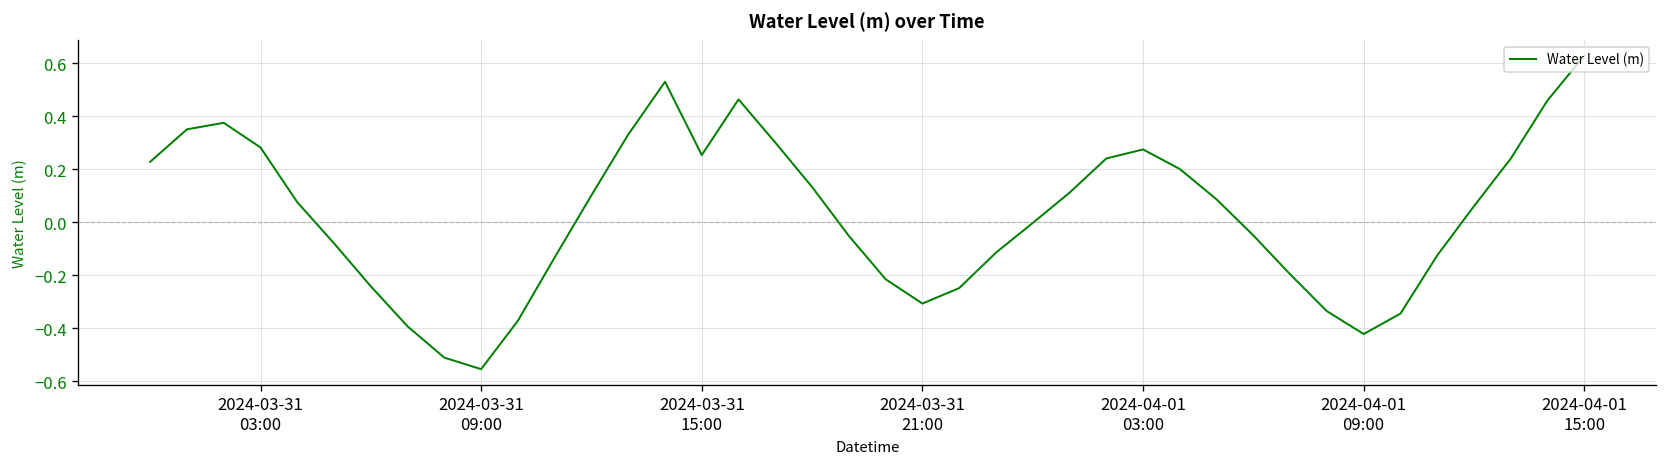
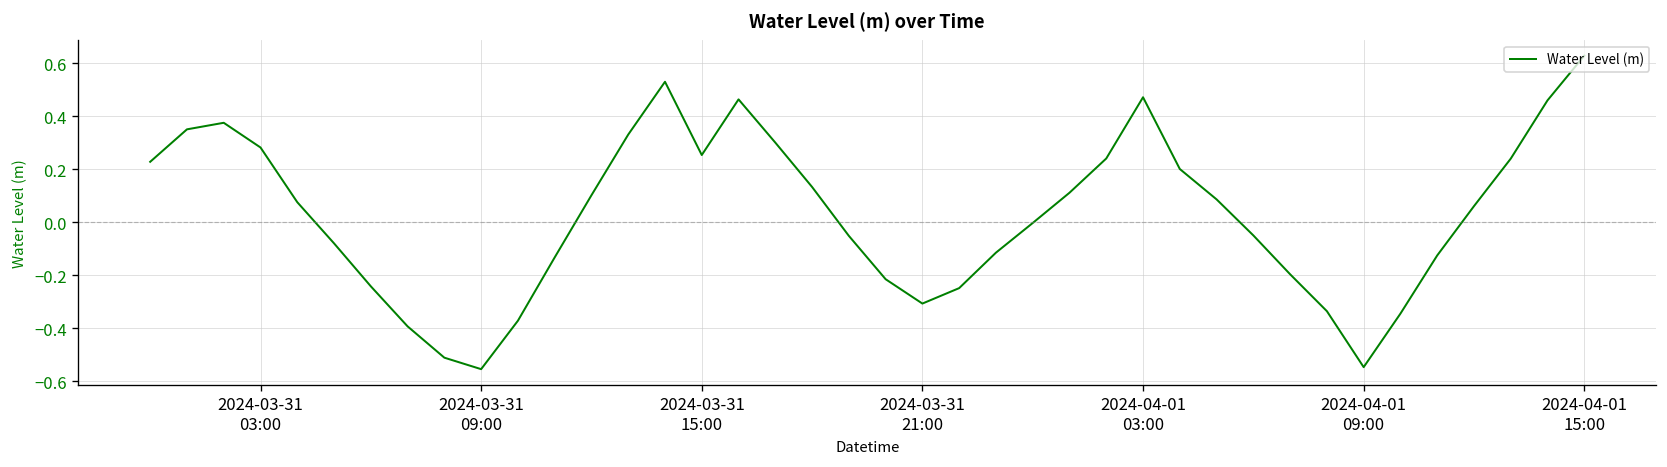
  {
    "2024-03-31 03:00": 0.28,
    "2024-03-31 09:00": -0.55,
    "2024-03-31 15:00": 0.25,
    "2024-03-31 21:00": -0.31,
-   "2024-04-01 03:00": 0.27,
-   "2024-04-01 09:00": -0.42
+   "2024-04-01 03:00": 0.47,
+   "2024-04-01 09:00": -0.55
  }
